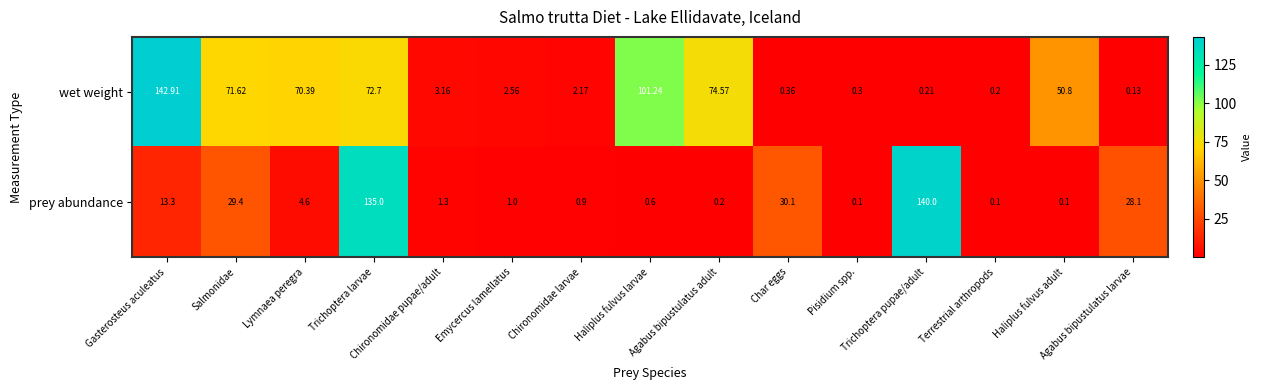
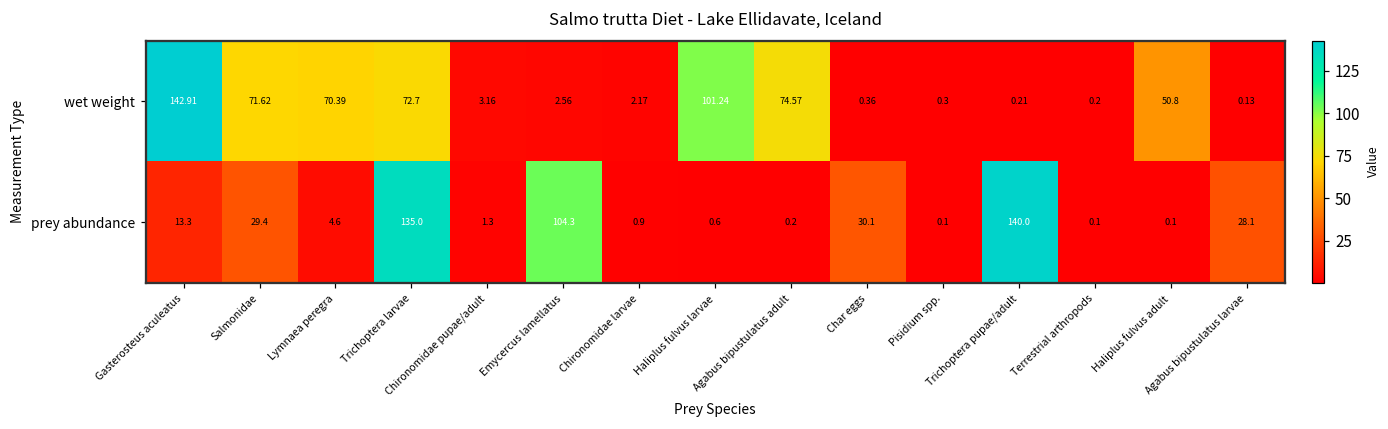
  {
    "wet weight": {
      "Gasterosteus aculeatus": 142.91,
      "Salmonidae": 71.62,
      "Lymnaea peregra": 70.39,
      "Trichoptera larvae": 72.7,
      "Chironomidae pupae/adult": 3.16,
      "Emycercus lamellatus": 2.56,
      "Chironomidae larvae": 2.17,
      "Haliplus fulvus larvae": 101.24,
      "Agabus bipustulatus adult": 74.57,
      "Char eggs": 0.36,
      "Pisidium spp.": 0.3,
      "Trichoptera pupae/adult": 0.21,
      "Terrestrial arthropods": 0.2,
      "Haliplus fulvus adult": 50.8,
      "Agabus bipustulatus larvae": 0.13
    },
    "prey abundance": {
      "Gasterosteus aculeatus": 13.3,
      "Salmonidae": 29.4,
      "Lymnaea peregra": 4.6,
      "Trichoptera larvae": 135.0,
      "Chironomidae pupae/adult": 1.3,
-     "Emycercus lamellatus": 1.0,
+     "Emycercus lamellatus": 104.3,
      "Chironomidae larvae": 0.9,
      "Haliplus fulvus larvae": 0.6,
      "Agabus bipustulatus adult": 0.2,
      "Char eggs": 30.1,
      "Pisidium spp.": 0.1,
      "Trichoptera pupae/adult": 140.0,
      "Terrestrial arthropods": 0.1,
      "Haliplus fulvus adult": 0.1,
      "Agabus bipustulatus larvae": 28.1
    }
  }
